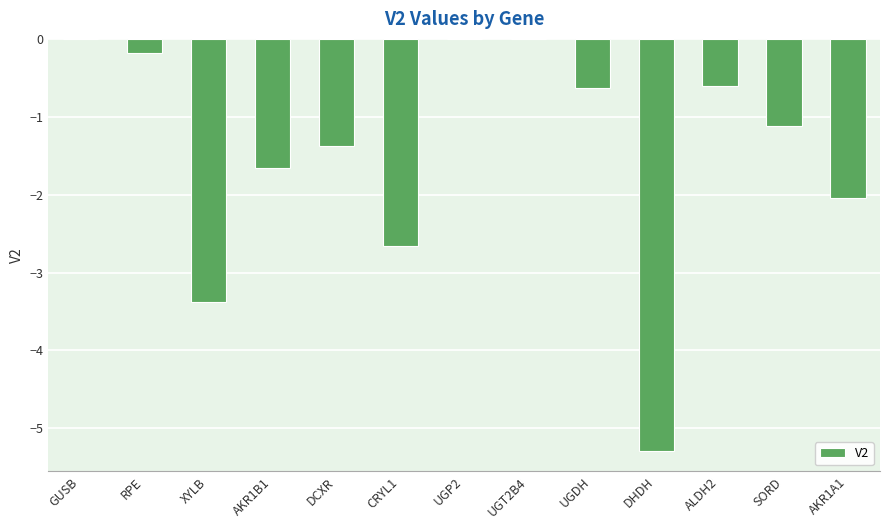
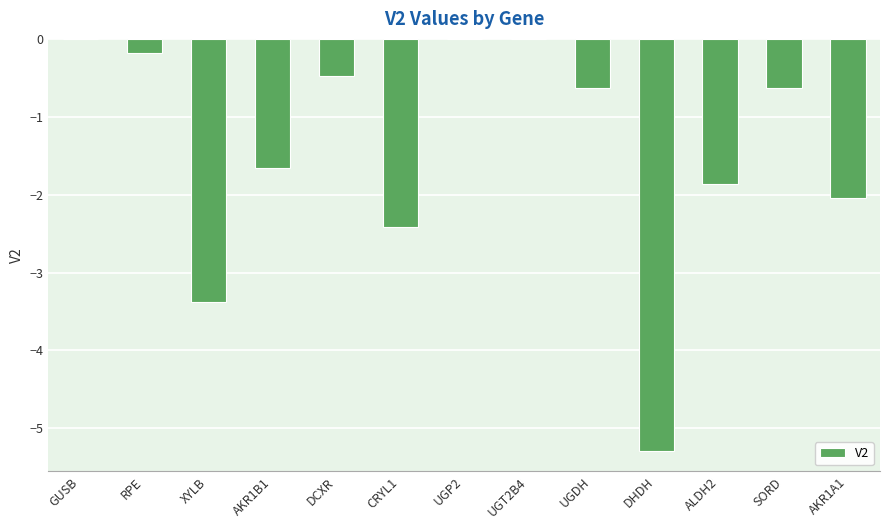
  {
    "GUSB": 0.0,
    "RPE": -0.2,
    "XYLB": -3.4,
    "AKR1B1": -1.7,
-   "DCXR": -1.4,
-   "CRYL1": -2.7,
+   "DCXR": -0.5,
+   "CRYL1": -2.4,
    "UGP2": 0.0,
    "UGT2B4": 0.0,
    "UGDH": -0.6,
    "DHDH": -5.3,
-   "ALDH2": -0.6,
-   "SORD": -1.1,
+   "ALDH2": -1.9,
+   "SORD": -0.6,
    "AKR1A1": -2.0
  }
